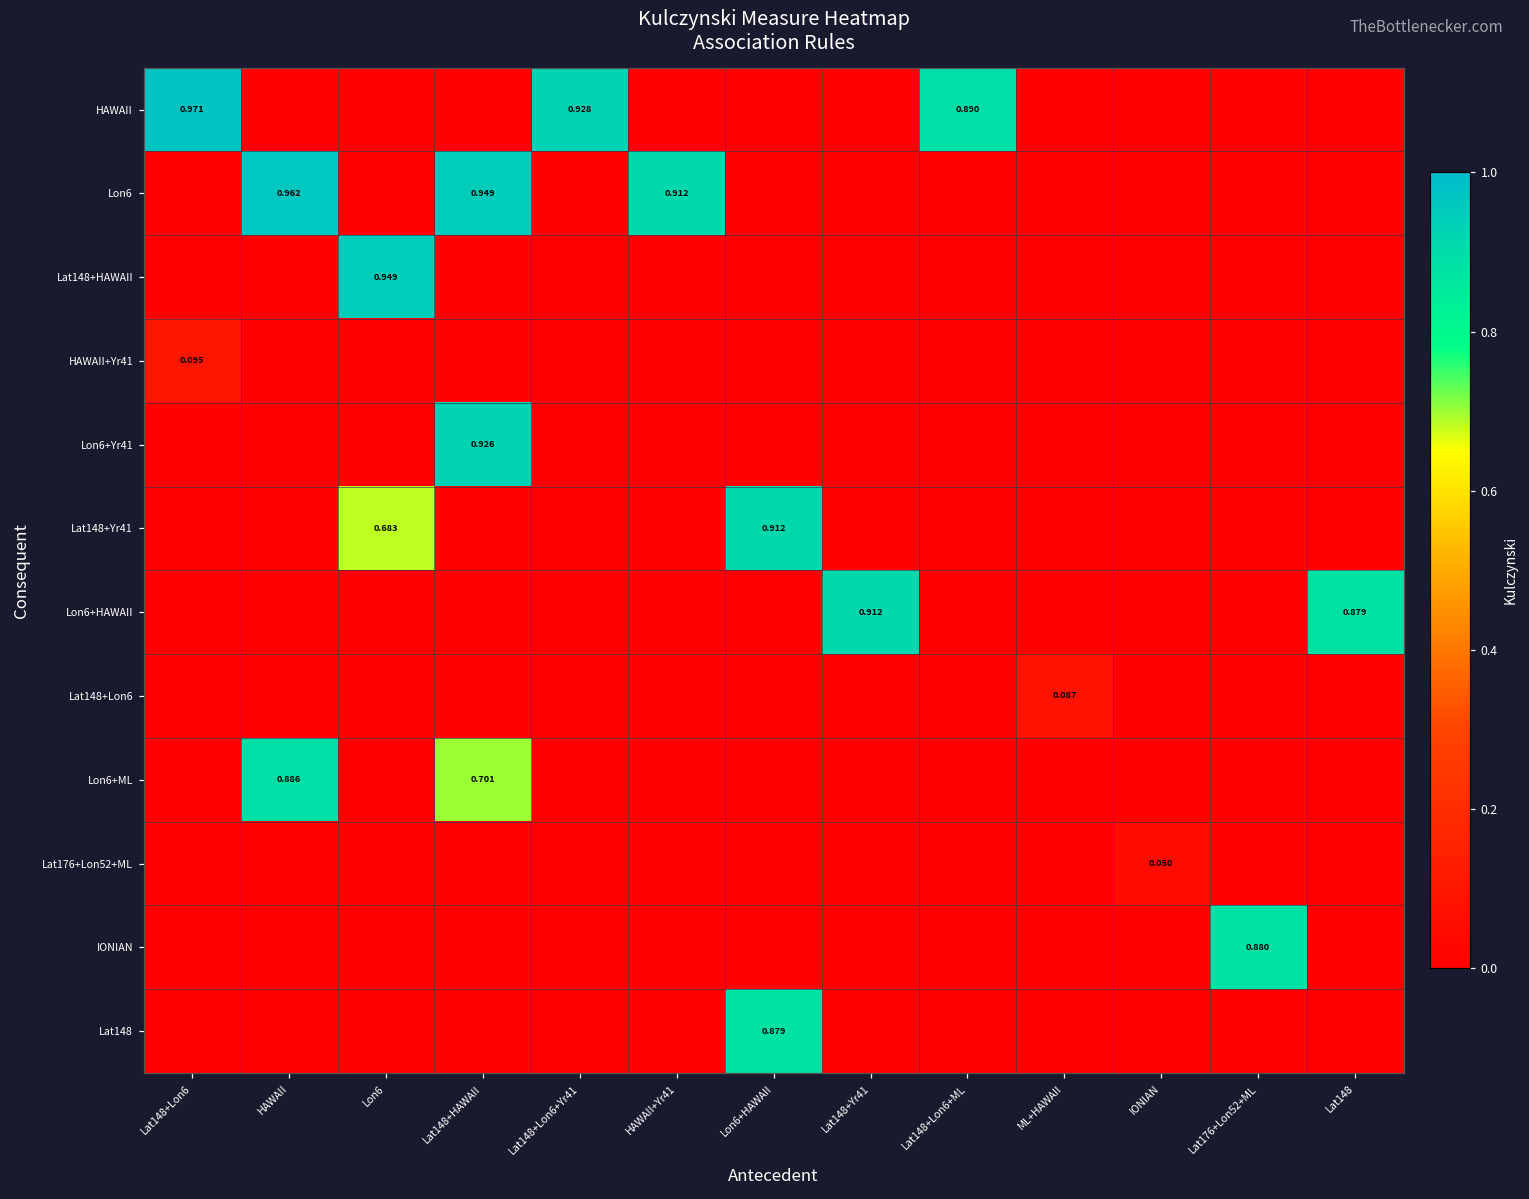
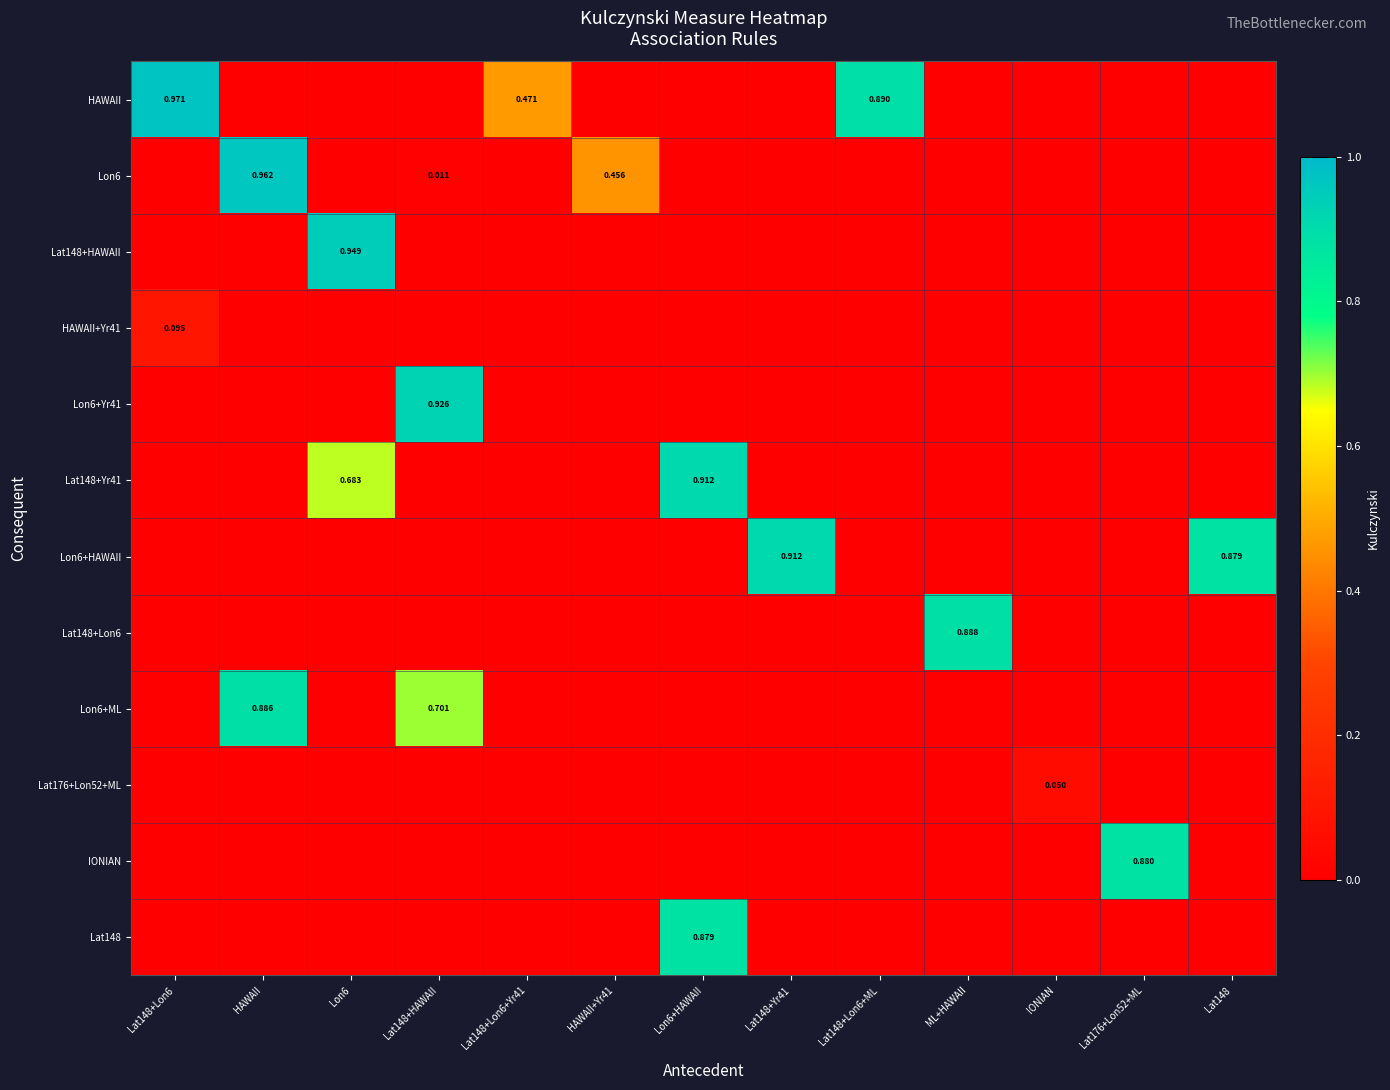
  {
    "HAWAII": {
      "Lat148+Lon6": 0.971,
-     "Lat148+Lon6+Yr41": 0.928,
+     "Lat148+Lon6+Yr41": 0.471,
      "Lat148+Lon6+ML": 0.890
    },
    "Lon6": {
      "HAWAII": 0.962,
-     "Lat148+HAWAII": 0.949,
-     "HAWAII+Yr41": 0.912
+     "Lat148+HAWAII": 0.011,
+     "HAWAII+Yr41": 0.456
    },
    "Lat148+HAWAII": {
      "Lon6": 0.949
    },
    "HAWAII+Yr41": {
      "Lat148+Lon6": 0.095
    },
    "Lon6+Yr41": {
      "Lat148+HAWAII": 0.926
    },
    "Lat148+Yr41": {
      "Lon6": 0.683,
      "Lon6+HAWAII": 0.912
    },
    "Lon6+HAWAII": {
      "Lat148+Yr41": 0.912,
      "Lat148": 0.879
    },
    "Lat148+Lon6": {
-     "ML+HAWAII": 0.087
+     "ML+HAWAII": 0.888
    },
    "Lon6+ML": {
      "HAWAII": 0.886,
      "Lat148+HAWAII": 0.701
    },
    "Lat176+Lon52+ML": {
      "IONIAN": 0.050
    },
    "IONIAN": {
      "Lat176+Lon52+ML": 0.880
    },
    "Lat148": {
      "Lon6+HAWAII": 0.879
    }
  }
